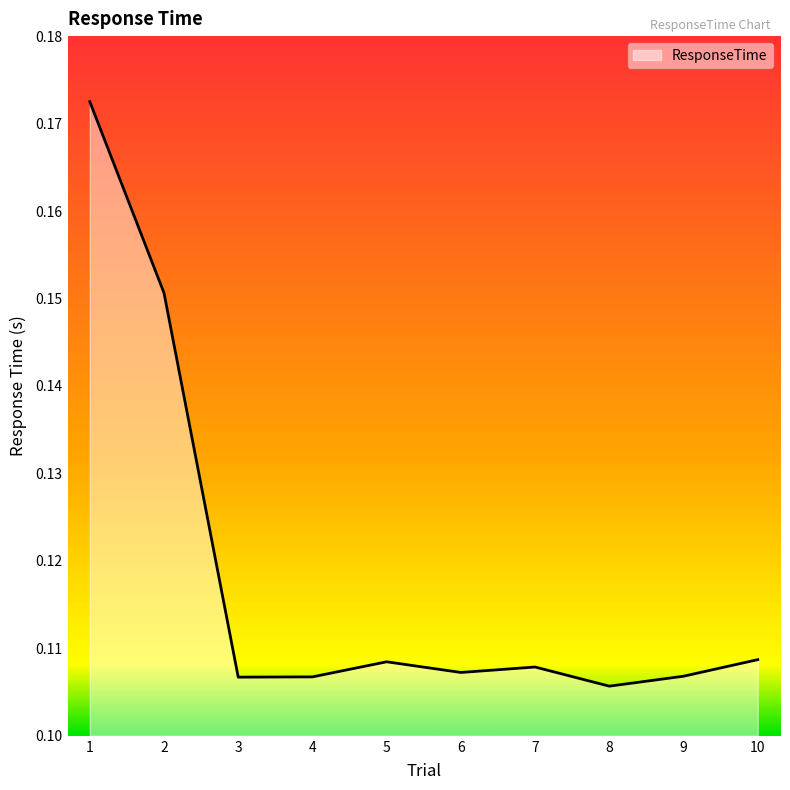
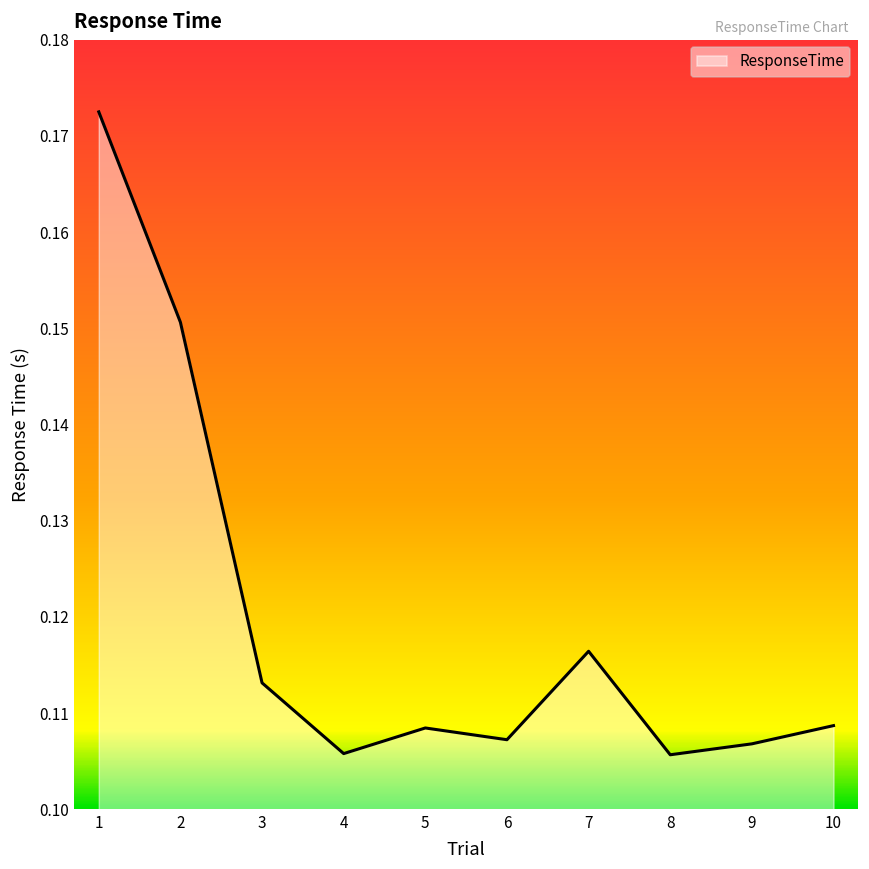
  {
    "1": 0.173,
    "2": 0.151,
-   "3": 0.107,
-   "4": 0.107,
+   "3": 0.113,
+   "4": 0.106,
    "5": 0.108,
    "6": 0.107,
-   "7": 0.108,
+   "7": 0.116,
    "8": 0.106,
    "9": 0.107,
    "10": 0.109
  }
